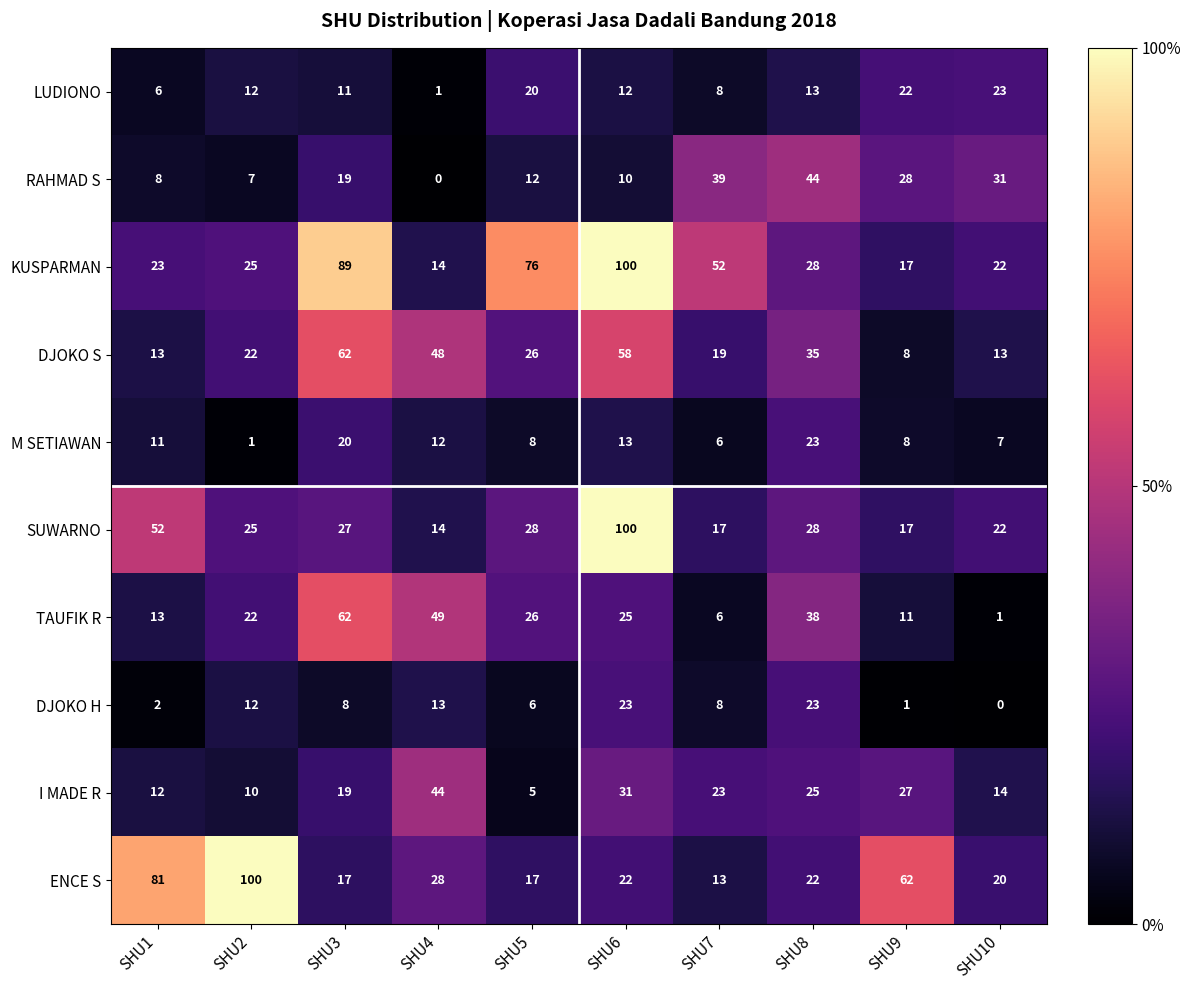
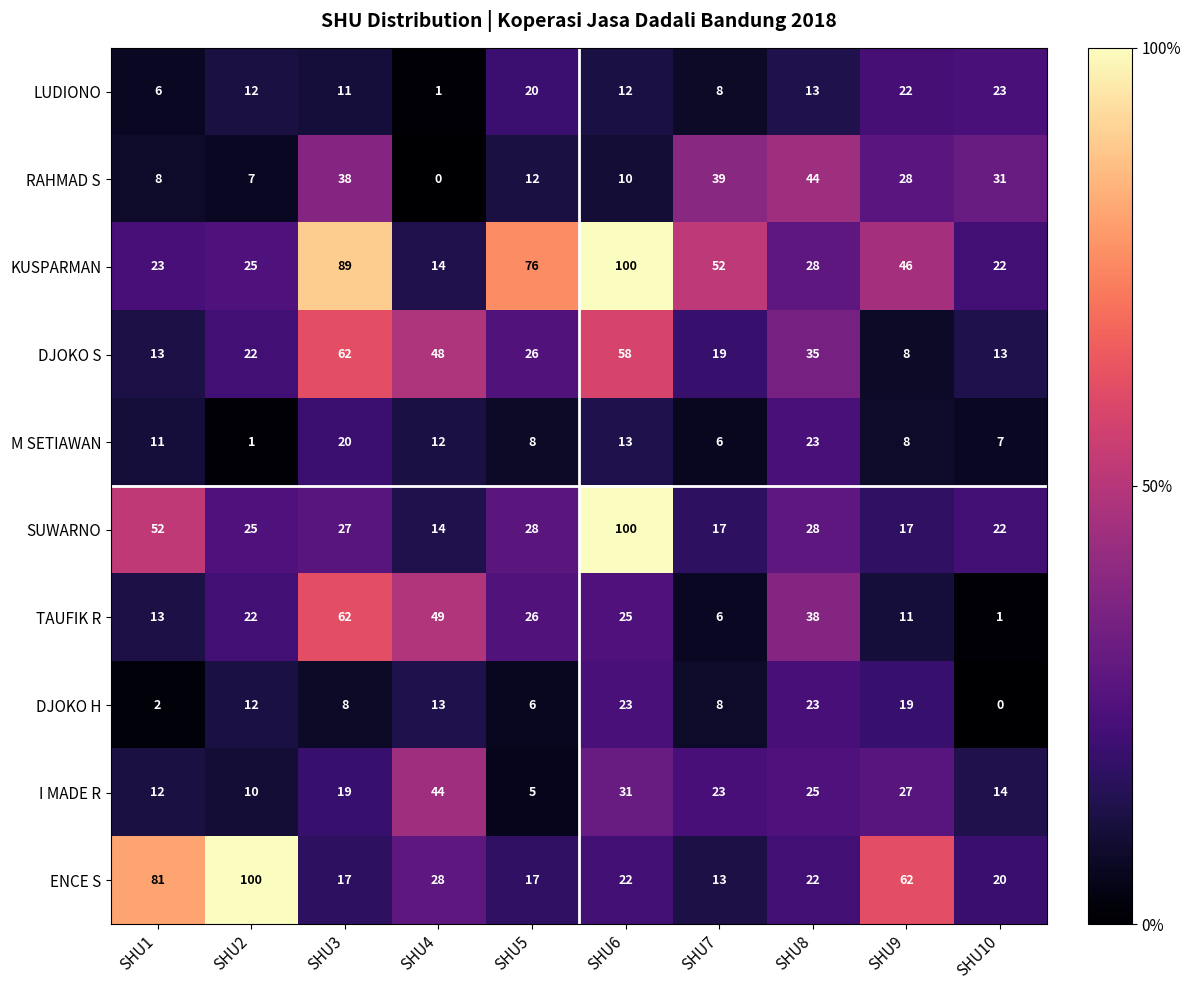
  {
    "LUDIONO": {
      "SHU1": 6,
      "SHU2": 12,
      "SHU3": 11,
      "SHU4": 1,
      "SHU5": 20,
      "SHU6": 12,
      "SHU7": 8,
      "SHU8": 13,
      "SHU9": 22,
      "SHU10": 23
    },
    "RAHMAD S": {
      "SHU1": 8,
      "SHU2": 7,
-     "SHU3": 19,
+     "SHU3": 38,
      "SHU4": 0,
      "SHU5": 12,
      "SHU6": 10,
      "SHU7": 39,
      "SHU8": 44,
      "SHU9": 28,
      "SHU10": 31
    },
    "KUSPARMAN": {
      "SHU1": 23,
      "SHU2": 25,
      "SHU3": 89,
      "SHU4": 14,
      "SHU5": 76,
      "SHU6": 100,
      "SHU7": 52,
      "SHU8": 28,
-     "SHU9": 17,
+     "SHU9": 46,
      "SHU10": 22
    },
    "DJOKO S": {
      "SHU1": 13,
      "SHU2": 22,
      "SHU3": 62,
      "SHU4": 48,
      "SHU5": 26,
      "SHU6": 58,
      "SHU7": 19,
      "SHU8": 35,
      "SHU9": 8,
      "SHU10": 13
    },
    "M SETIAWAN": {
      "SHU1": 11,
      "SHU2": 1,
      "SHU3": 20,
      "SHU4": 12,
      "SHU5": 8,
      "SHU6": 13,
      "SHU7": 6,
      "SHU8": 23,
      "SHU9": 8,
      "SHU10": 7
    },
    "SUWARNO": {
      "SHU1": 52,
      "SHU2": 25,
      "SHU3": 27,
      "SHU4": 14,
      "SHU5": 28,
      "SHU6": 100,
      "SHU7": 17,
      "SHU8": 28,
      "SHU9": 17,
      "SHU10": 22
    },
    "TAUFIK R": {
      "SHU1": 13,
      "SHU2": 22,
      "SHU3": 62,
      "SHU4": 49,
      "SHU5": 26,
      "SHU6": 25,
      "SHU7": 6,
      "SHU8": 38,
      "SHU9": 11,
      "SHU10": 1
    },
    "DJOKO H": {
      "SHU1": 2,
      "SHU2": 12,
      "SHU3": 8,
      "SHU4": 13,
      "SHU5": 6,
      "SHU6": 23,
      "SHU7": 8,
      "SHU8": 23,
-     "SHU9": 1,
+     "SHU9": 19,
      "SHU10": 0
    },
    "I MADE R": {
      "SHU1": 12,
      "SHU2": 10,
      "SHU3": 19,
      "SHU4": 44,
      "SHU5": 5,
      "SHU6": 31,
      "SHU7": 23,
      "SHU8": 25,
      "SHU9": 27,
      "SHU10": 14
    },
    "ENCE S": {
      "SHU1": 81,
      "SHU2": 100,
      "SHU3": 17,
      "SHU4": 28,
      "SHU5": 17,
      "SHU6": 22,
      "SHU7": 13,
      "SHU8": 22,
      "SHU9": 62,
      "SHU10": 20
    }
  }
